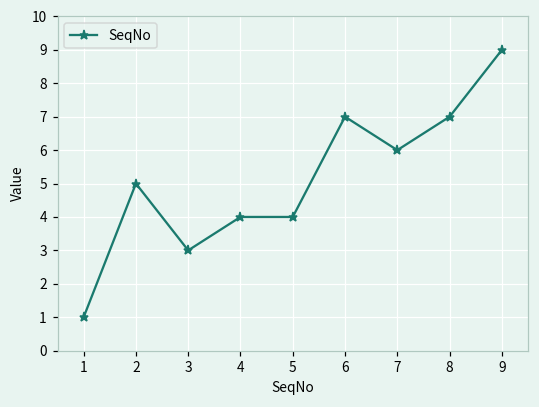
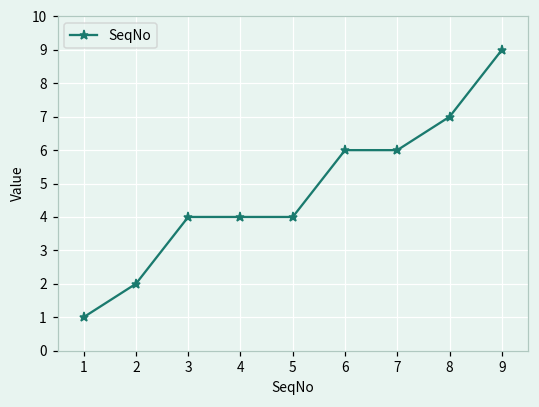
  {
    "1": 1,
-   "2": 5,
-   "3": 3,
+   "2": 2,
+   "3": 4,
    "4": 4,
    "5": 4,
-   "6": 7,
+   "6": 6,
    "7": 6,
    "8": 7,
    "9": 9
  }
